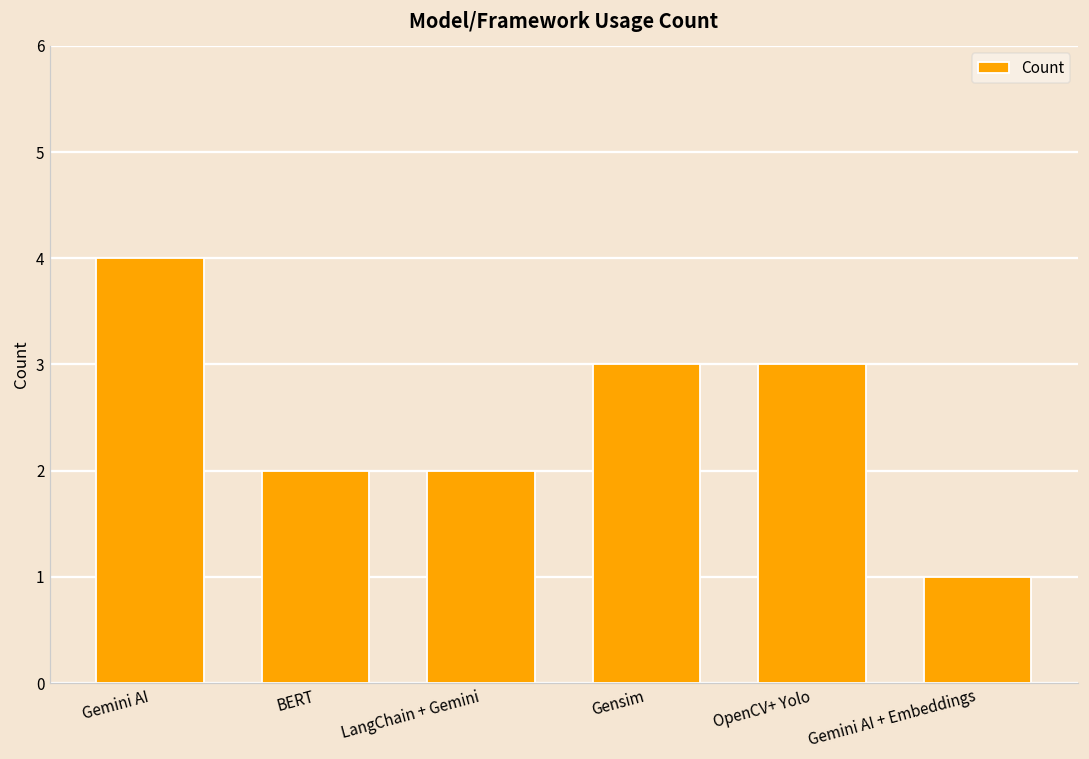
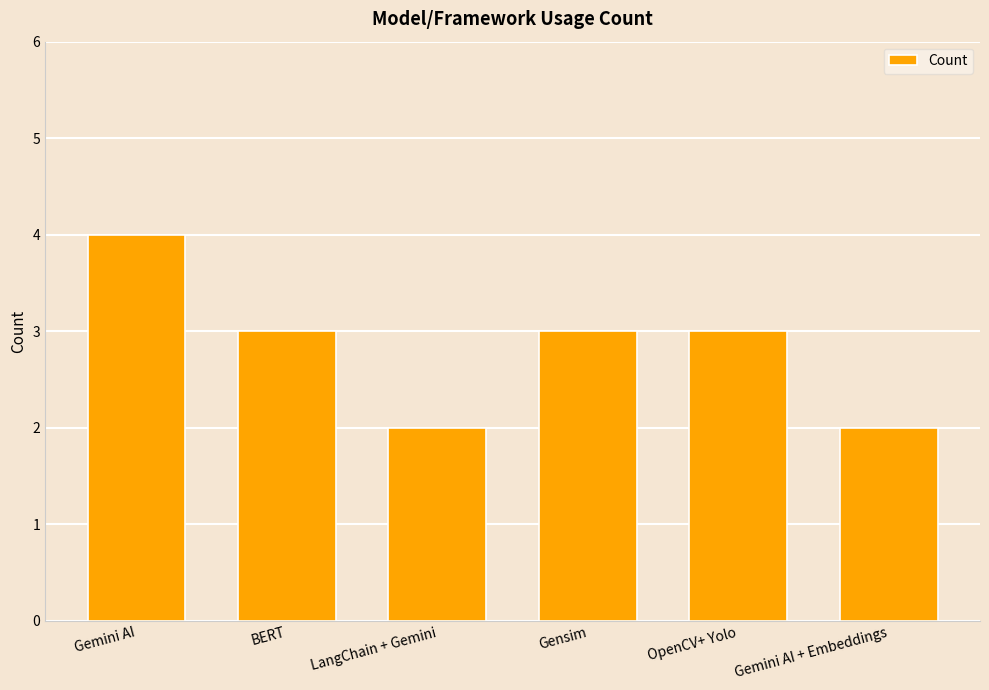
  {
    "Gemini AI": 4,
-   "BERT": 2,
+   "BERT": 3,
    "LangChain + Gemini": 2,
    "Gensim": 3,
    "OpenCV+ Yolo": 3,
-   "Gemini AI + Embeddings": 1
+   "Gemini AI + Embeddings": 2
  }
